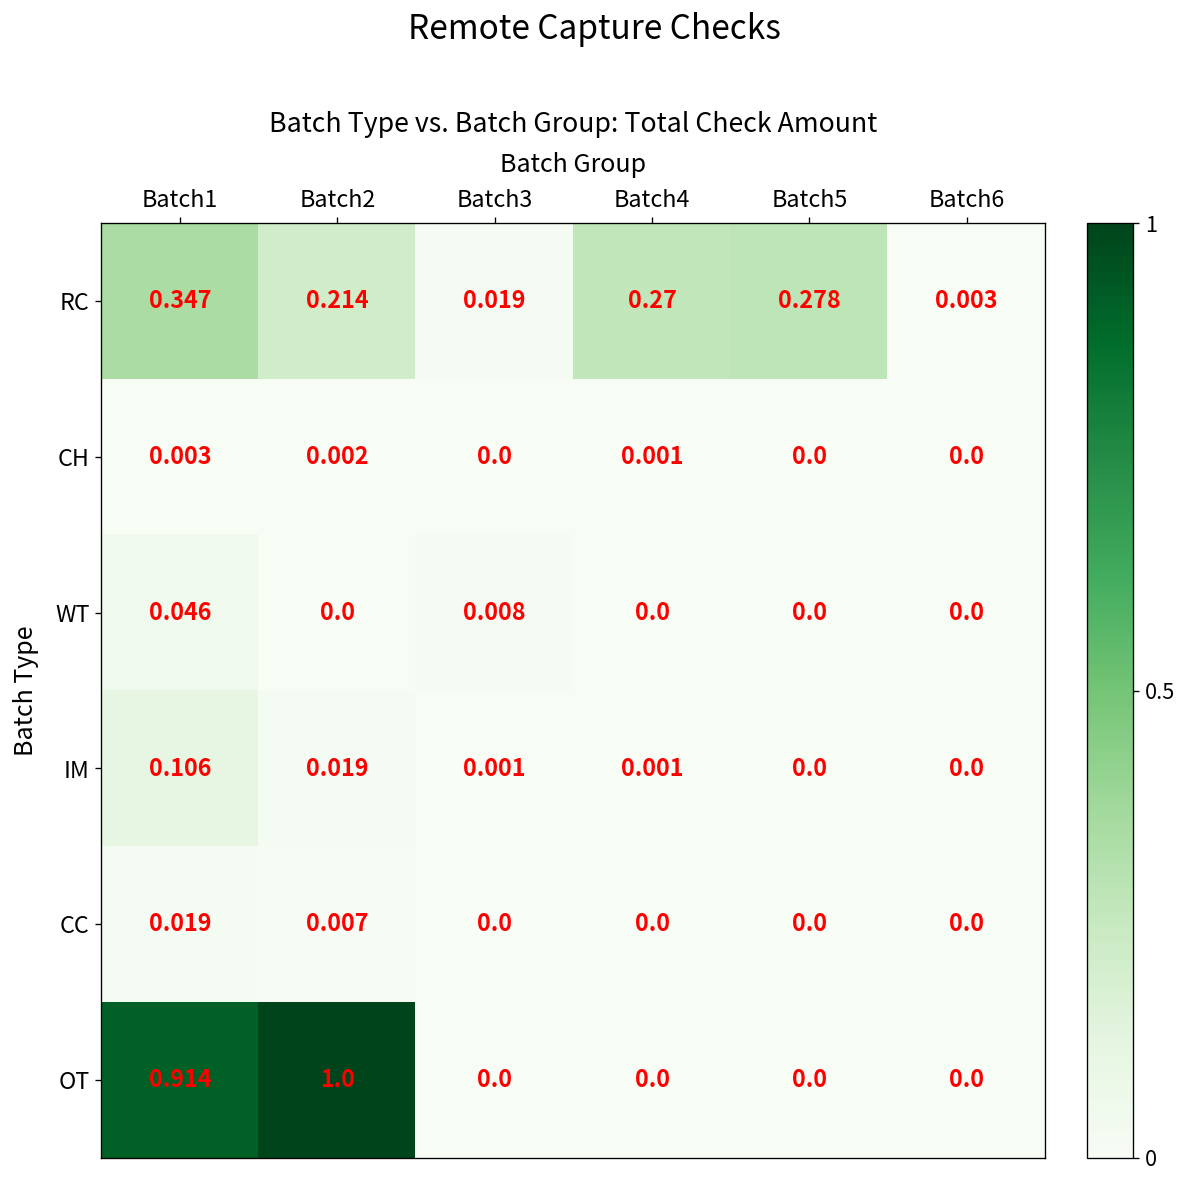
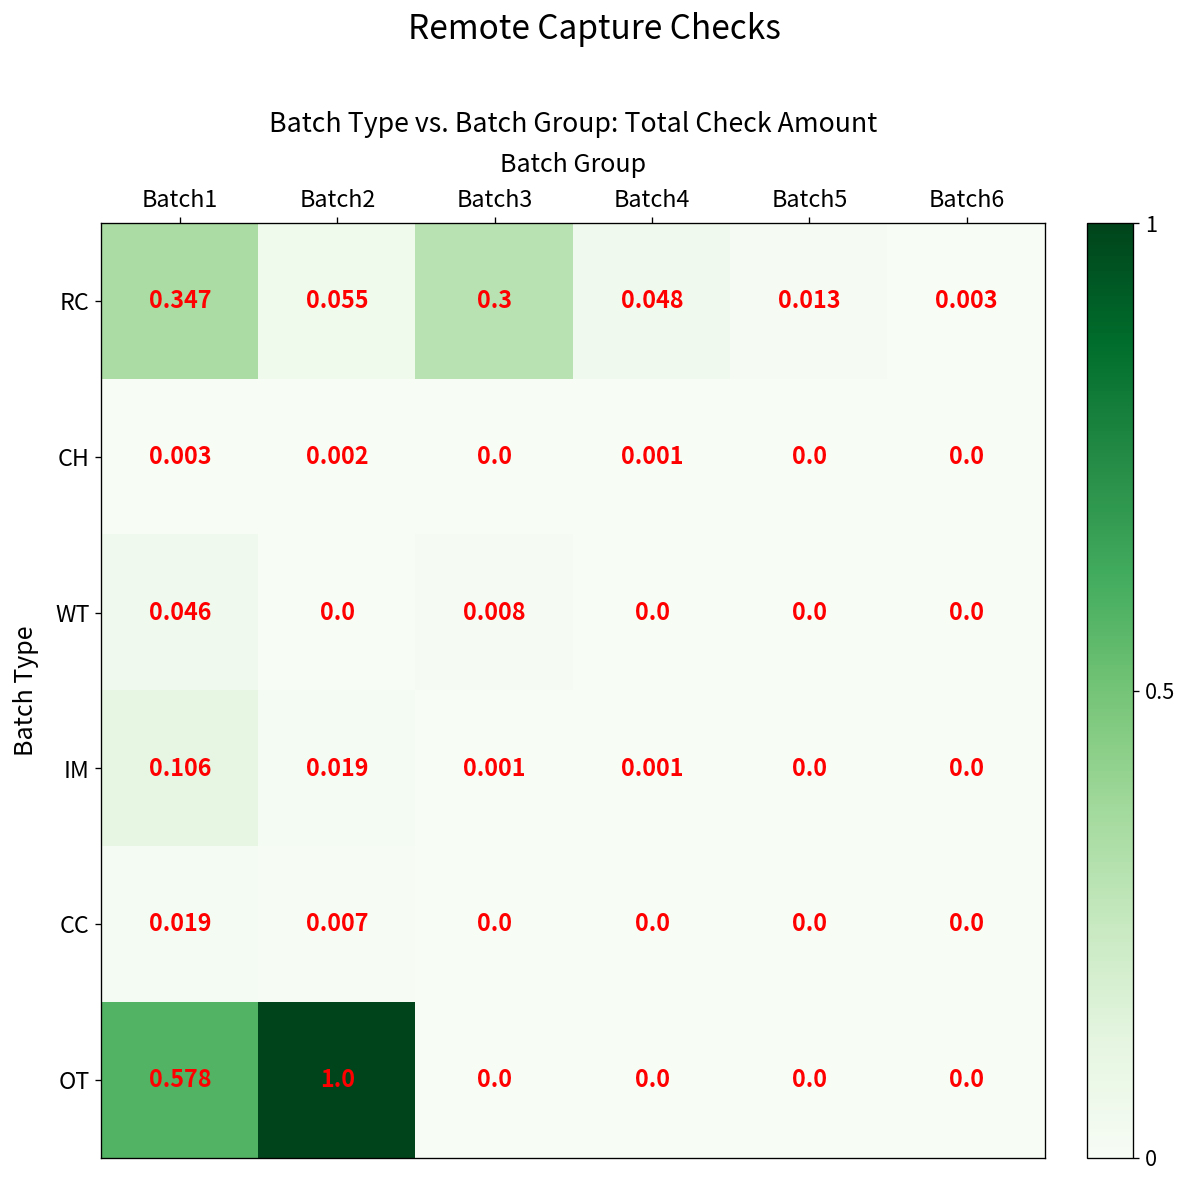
  {
    "RC": {
      "Batch1": 0.347,
-     "Batch2": 0.214,
-     "Batch3": 0.019,
-     "Batch4": 0.27,
-     "Batch5": 0.278,
+     "Batch2": 0.055,
+     "Batch3": 0.3,
+     "Batch4": 0.048,
+     "Batch5": 0.013,
      "Batch6": 0.003
    },
    "CH": {
      "Batch1": 0.003,
      "Batch2": 0.002,
      "Batch3": 0.0,
      "Batch4": 0.001,
      "Batch5": 0.0,
      "Batch6": 0.0
    },
    "WT": {
      "Batch1": 0.046,
      "Batch2": 0.0,
      "Batch3": 0.008,
      "Batch4": 0.0,
      "Batch5": 0.0,
      "Batch6": 0.0
    },
    "IM": {
      "Batch1": 0.106,
      "Batch2": 0.019,
      "Batch3": 0.001,
      "Batch4": 0.001,
      "Batch5": 0.0,
      "Batch6": 0.0
    },
    "CC": {
      "Batch1": 0.019,
      "Batch2": 0.007,
      "Batch3": 0.0,
      "Batch4": 0.0,
      "Batch5": 0.0,
      "Batch6": 0.0
    },
    "OT": {
-     "Batch1": 0.914,
+     "Batch1": 0.578,
      "Batch2": 1.0,
      "Batch3": 0.0,
      "Batch4": 0.0,
      "Batch5": 0.0,
      "Batch6": 0.0
    }
  }
